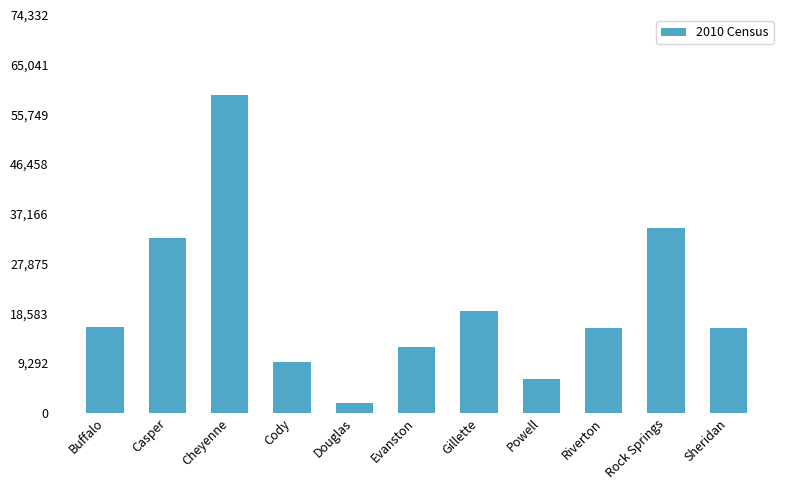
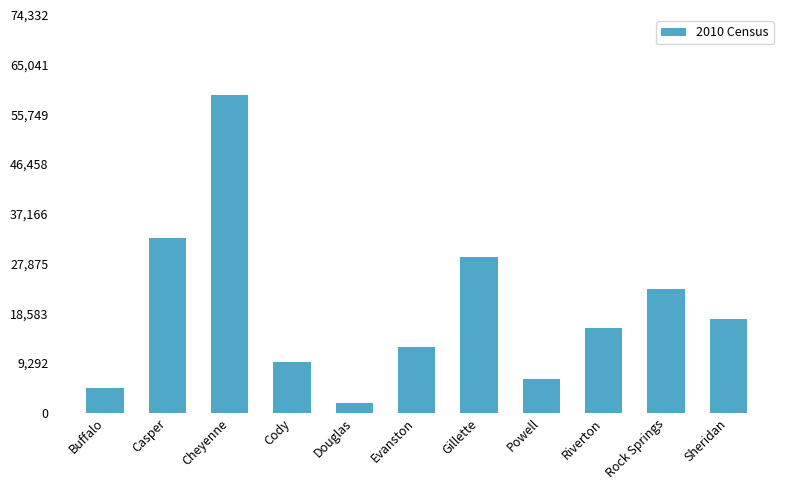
  {
-   "Buffalo": "16,000",
+   "Buffalo": "5,000",
    "Casper": "33,000",
    "Cheyenne": "59,000",
    "Cody": "10,000",
    "Douglas": "2,000",
    "Evanston": "12,000",
-   "Gillette": "19,000",
+   "Gillette": "29,000",
    "Powell": "6,000",
    "Riverton": "16,000",
-   "Rock Springs": "34,000",
-   "Sheridan": "16,000"
+   "Rock Springs": "23,000",
+   "Sheridan": "17,000"
  }
